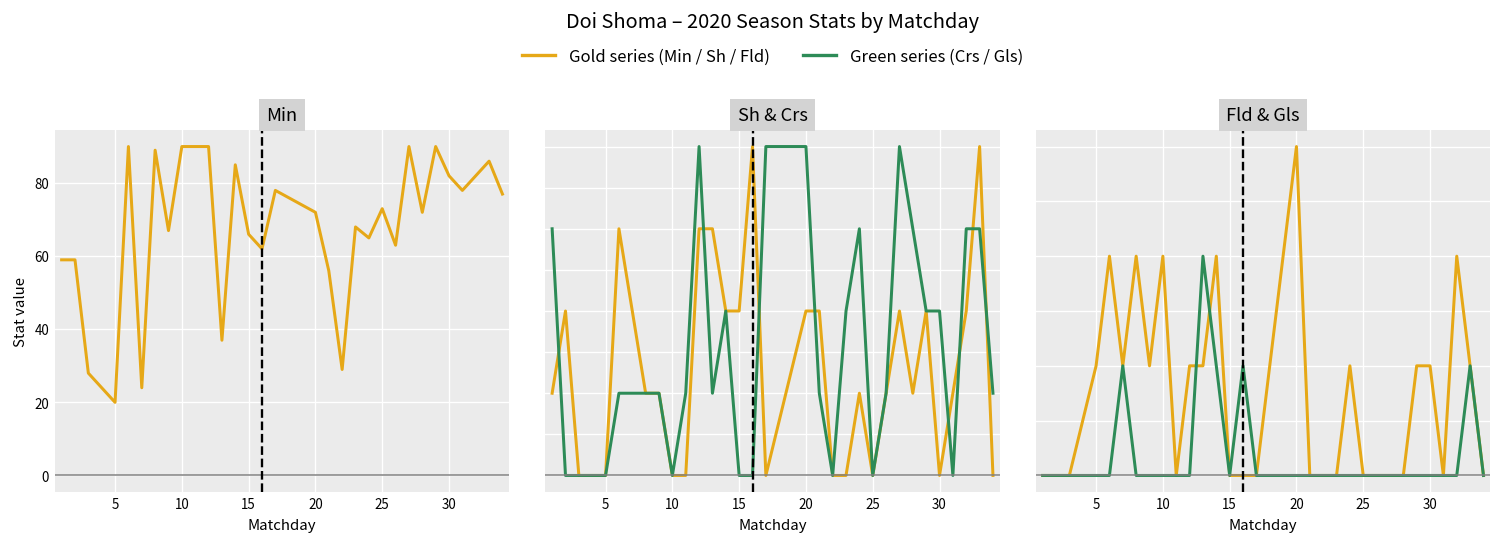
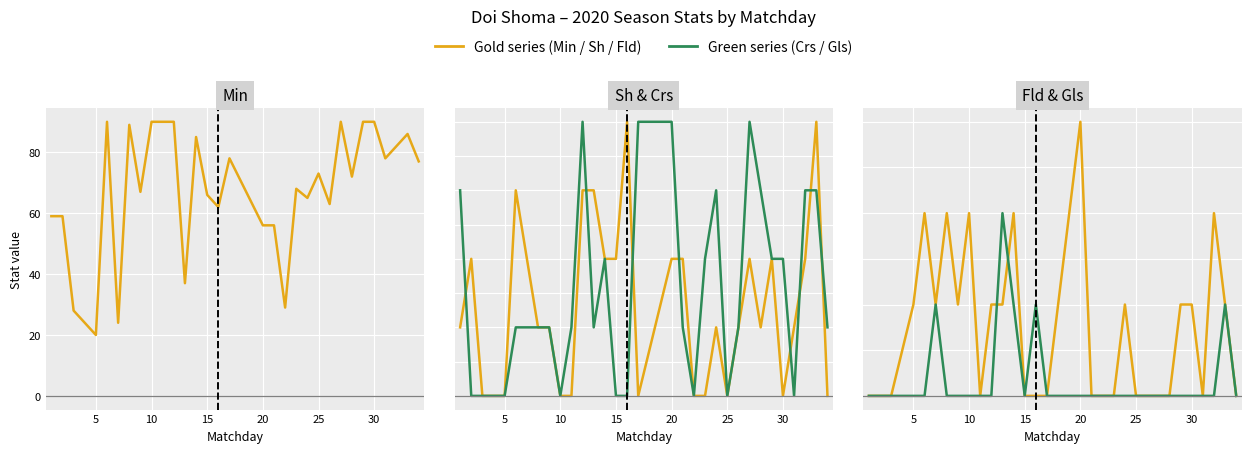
  {
    "Min": {
      "5": 20,
      "10": 90,
      "15": 66,
-     "20": 72,
+     "20": 56,
      "25": 73,
-     "30": 82
+     "30": 90
    }
  }
